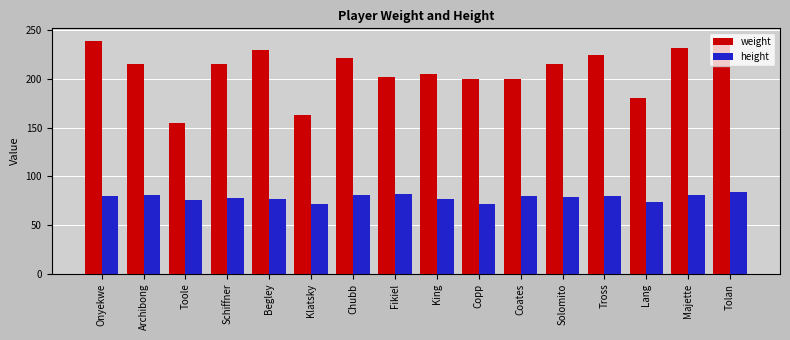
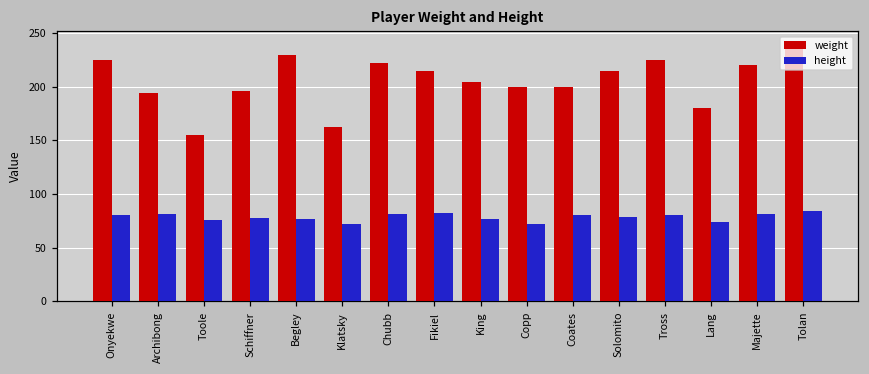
  {
    "weight": {
-     "Onyekwe": 240,
-     "Archibong": 220,
+     "Onyekwe": 230,
+     "Archibong": 190,
      "Toole": 160,
-     "Schiffner": 220,
+     "Schiffner": 200,
      "Begley": 230,
      "Klatsky": 160,
      "Chubb": 220,
-     "Fikiel": 200,
+     "Fikiel": 220,
      "King": 210,
      "Copp": 200,
      "Coates": 200,
      "Solomito": 220,
      "Tross": 230,
      "Lang": 180,
-     "Majette": 230
+     "Majette": 220
    },
    "height": {
      "Onyekwe": 80,
      "Archibong": 80,
      "Toole": 80,
      "Schiffner": 80,
      "Begley": 80,
      "Klatsky": 70,
      "Chubb": 80,
      "Fikiel": 80,
      "King": 80,
      "Copp": 70,
      "Coates": 80,
      "Solomito": 80,
      "Tross": 80,
      "Lang": 70,
      "Majette": 80,
      "Tolan": 80
    }
  }
